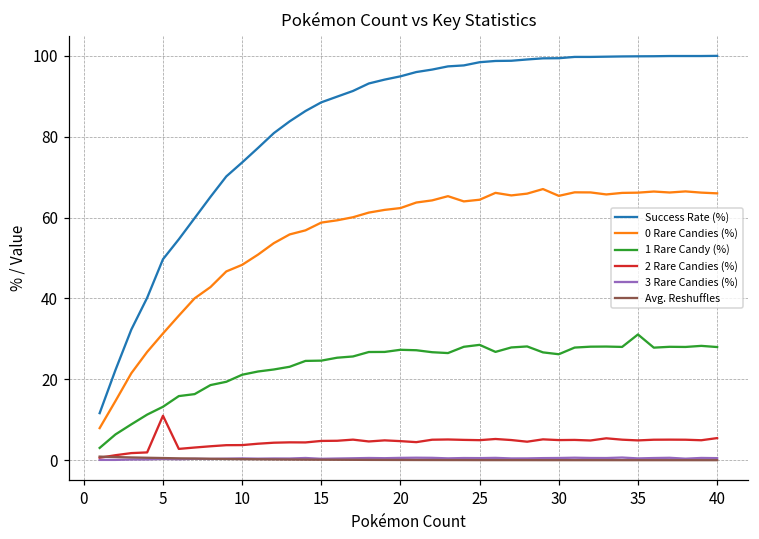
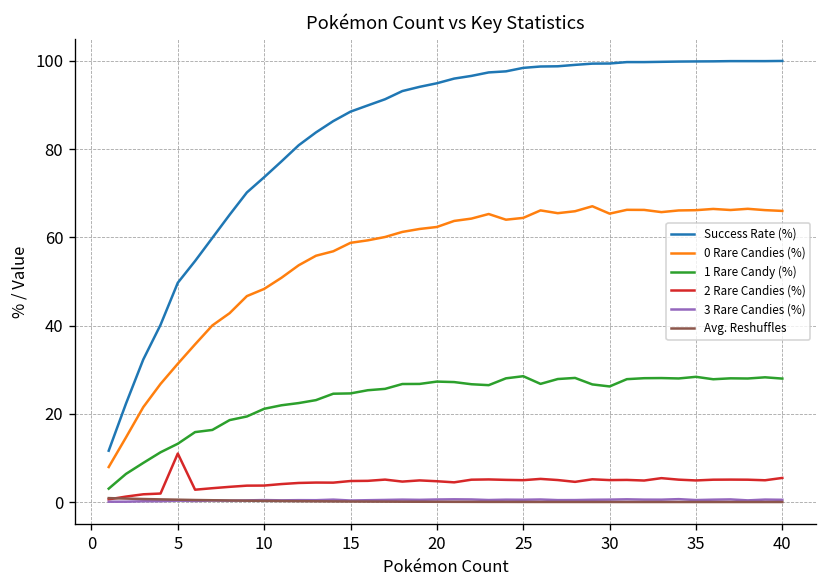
  {
    "Success Rate (%)": {
      "5": 50,
      "10": 74,
      "15": 89,
      "20": 95,
      "25": 98,
      "30": 99,
      "35": 100,
      "40": 100
    },
    "0 Rare Candies (%)": {
      "5": 31,
      "10": 48,
      "15": 59,
      "20": 62,
      "25": 64,
      "30": 65,
      "35": 66,
      "40": 66
    },
    "1 Rare Candy (%)": {
      "5": 13,
      "10": 21,
      "15": 25,
      "20": 27,
      "25": 29,
      "30": 26,
-     "35": 31,
+     "35": 28,
      "40": 28
    },
    "2 Rare Candies (%)": {
      "5": 11,
      "10": 4,
      "15": 5,
      "20": 5,
      "25": 5,
      "30": 5,
      "35": 5,
      "40": 5
    }
  }
